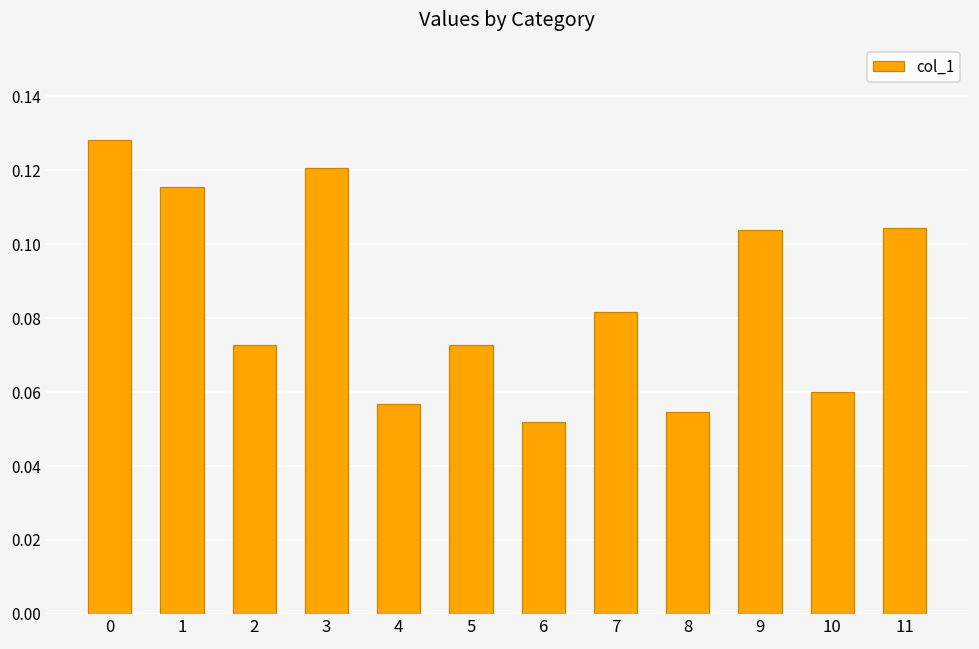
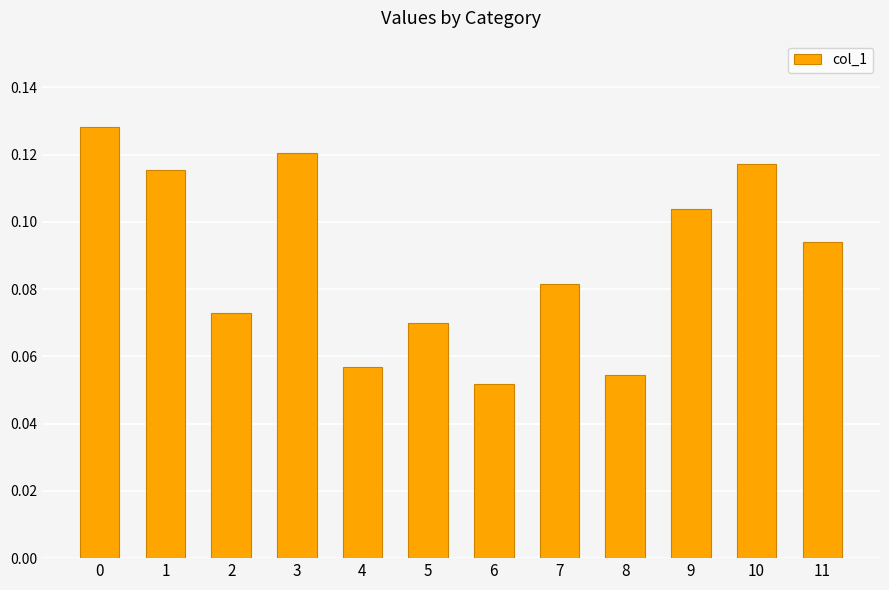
  {
    "0": 0.128,
    "1": 0.115,
    "2": 0.073,
    "3": 0.120,
    "4": 0.057,
-   "5": 0.073,
+   "5": 0.070,
    "6": 0.052,
    "7": 0.082,
    "8": 0.054,
    "9": 0.104,
-   "10": 0.060,
-   "11": 0.104
+   "10": 0.117,
+   "11": 0.094
  }
